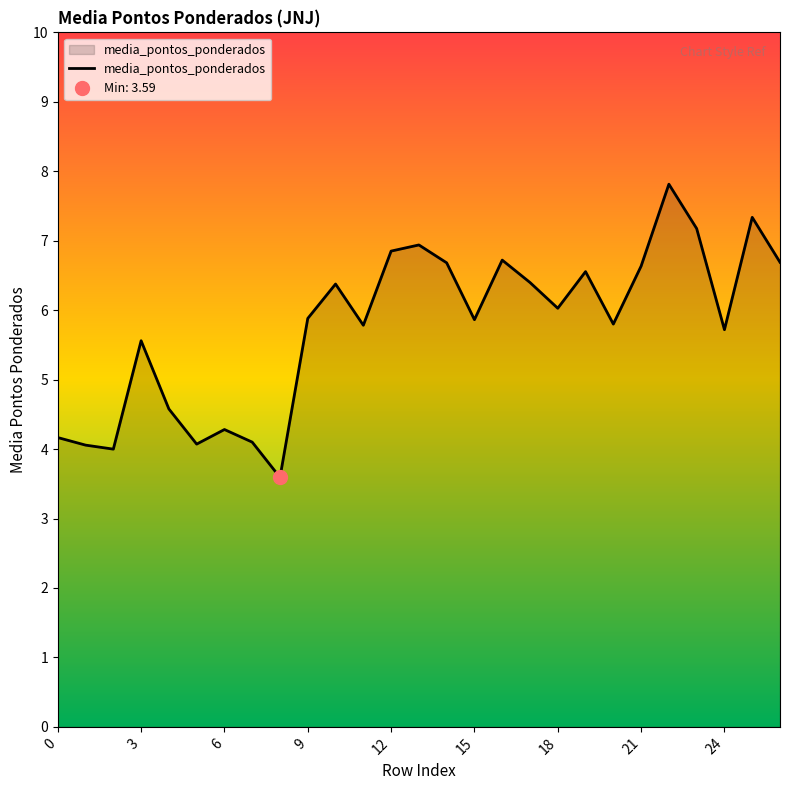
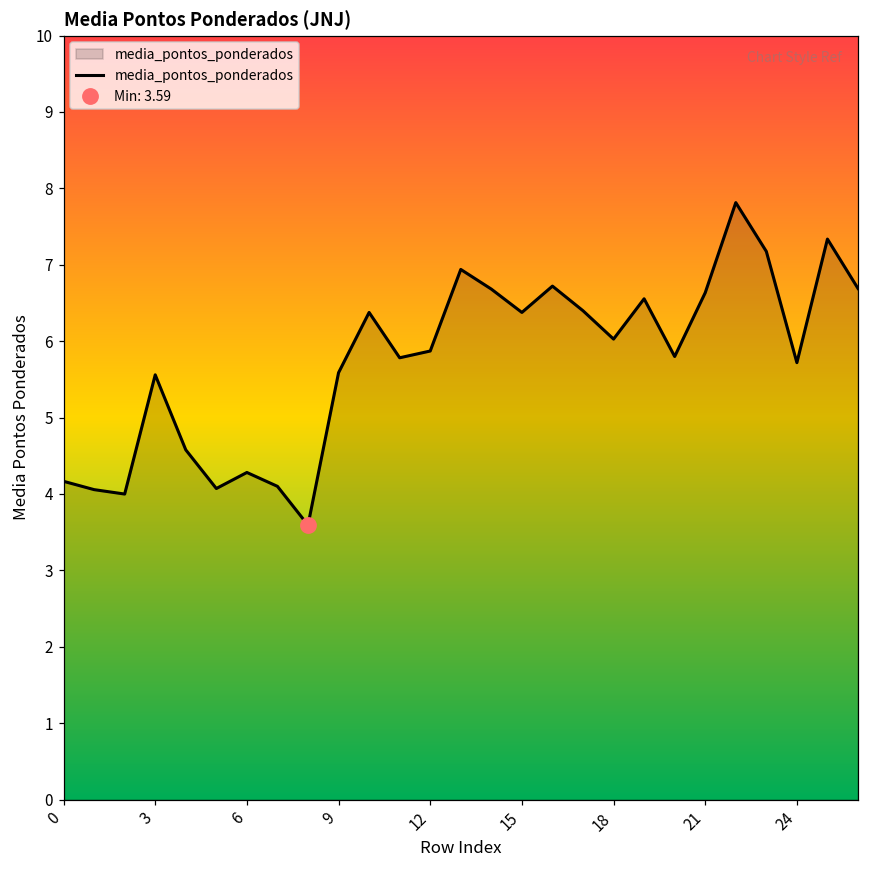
  {
    "media_pontos_ponderados": {
      "0": 4.2,
      "3": 5.6,
      "6": 4.3,
-     "9": 5.9,
-     "12": 6.9,
-     "15": 5.9,
+     "9": 5.6,
+     "12": 5.9,
+     "15": 6.4,
      "18": 6.0,
      "21": 6.6,
      "24": 5.7
    }
  }
